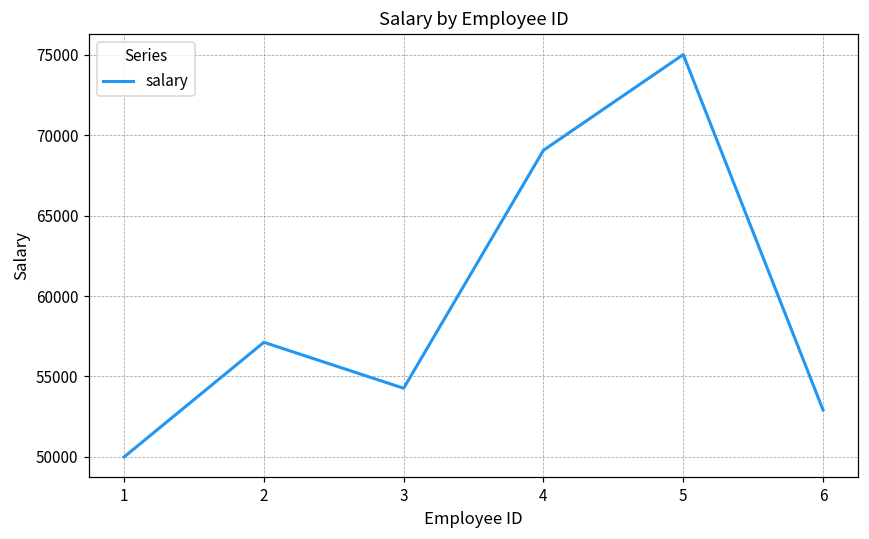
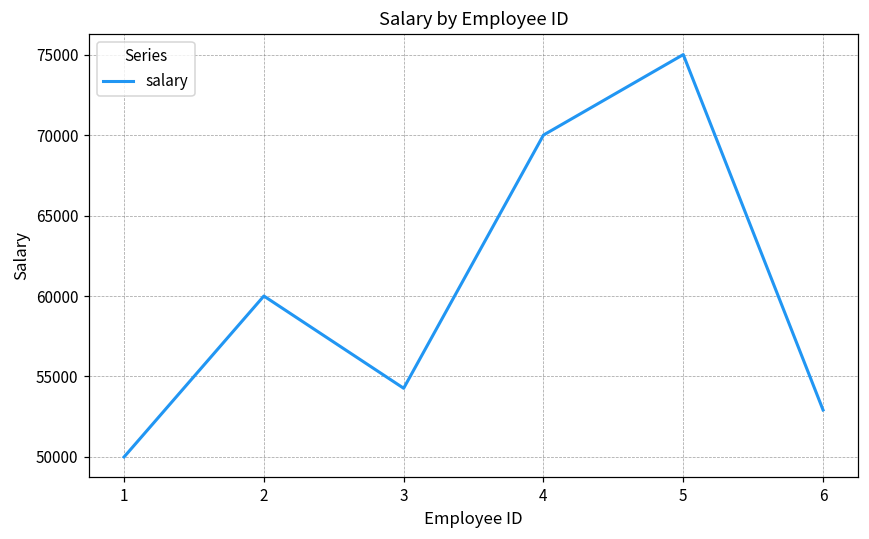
  {
    "1": 50000,
-   "2": 57100,
+   "2": 60000,
    "3": 54300,
-   "4": 69100,
+   "4": 70000,
    "5": 75000,
    "6": 52900
  }
